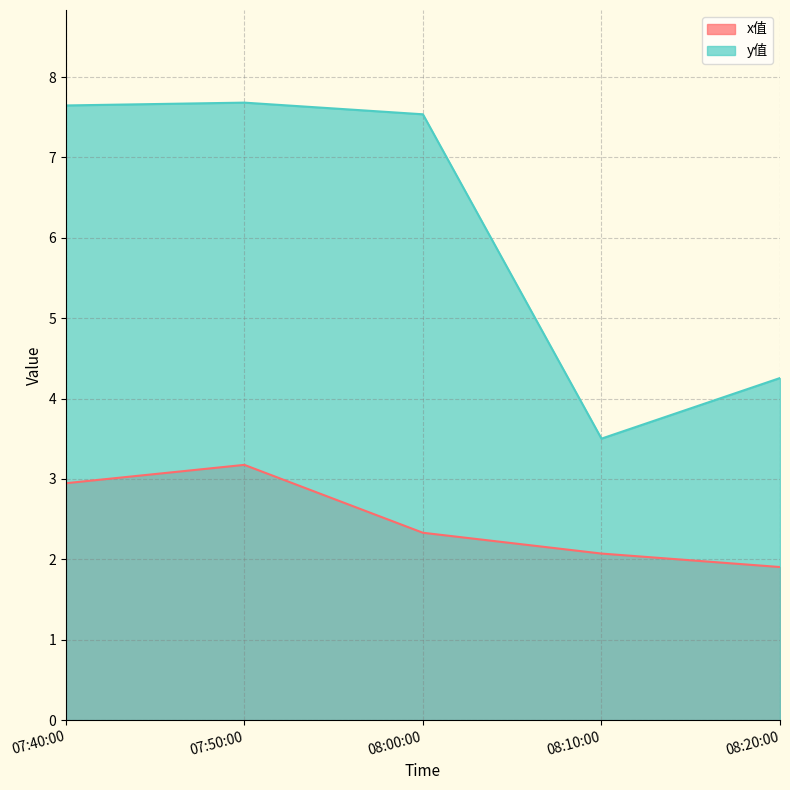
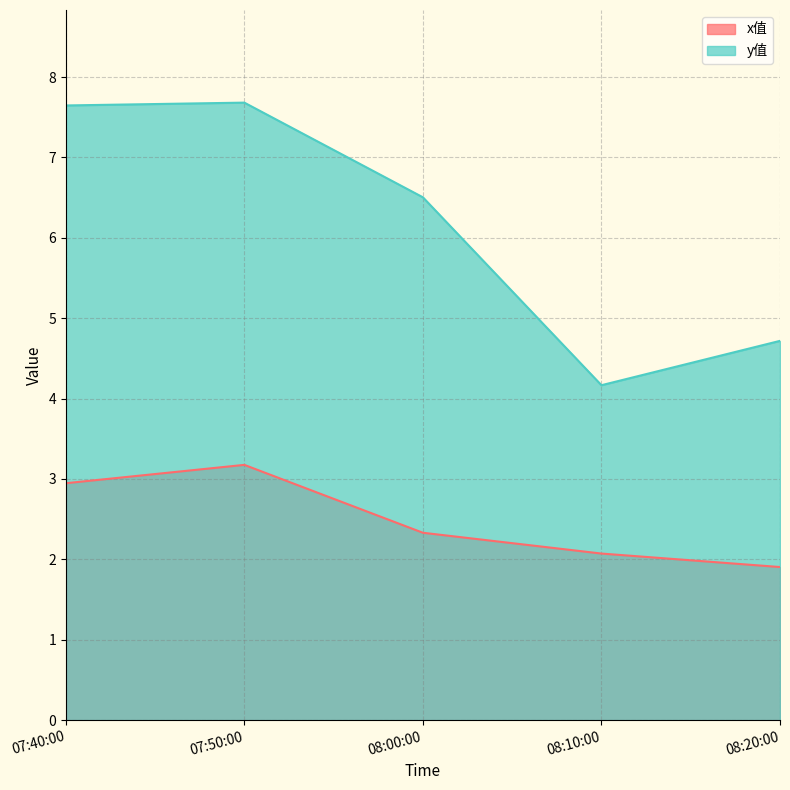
  {
    "x值": {
      "07:40:00": 2.9,
      "07:50:00": 3.2,
      "08:00:00": 2.3,
      "08:10:00": 2.1,
      "08:20:00": 1.9
    },
    "y值": {
      "07:40:00": 7.6,
      "07:50:00": 7.7,
-     "08:00:00": 7.5,
-     "08:10:00": 3.5,
-     "08:20:00": 4.3
+     "08:00:00": 6.5,
+     "08:10:00": 4.2,
+     "08:20:00": 4.7
    }
  }
